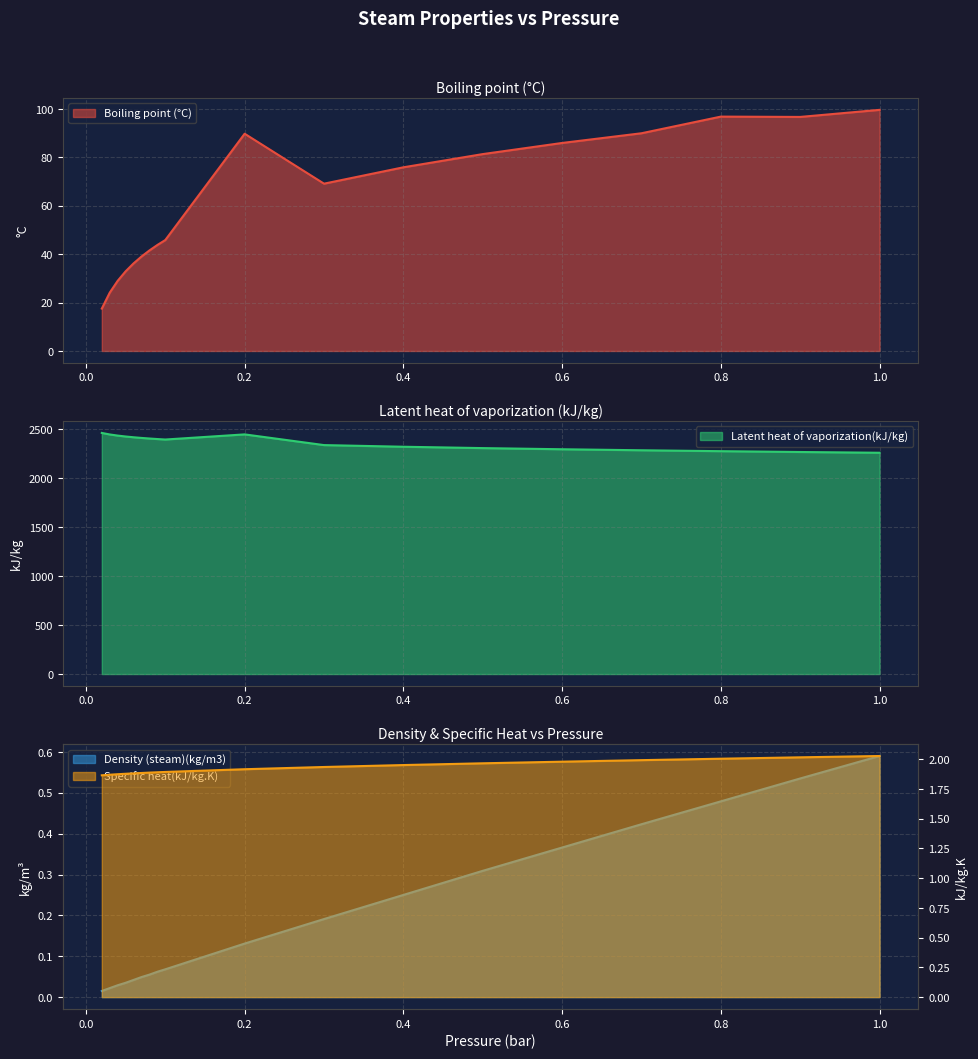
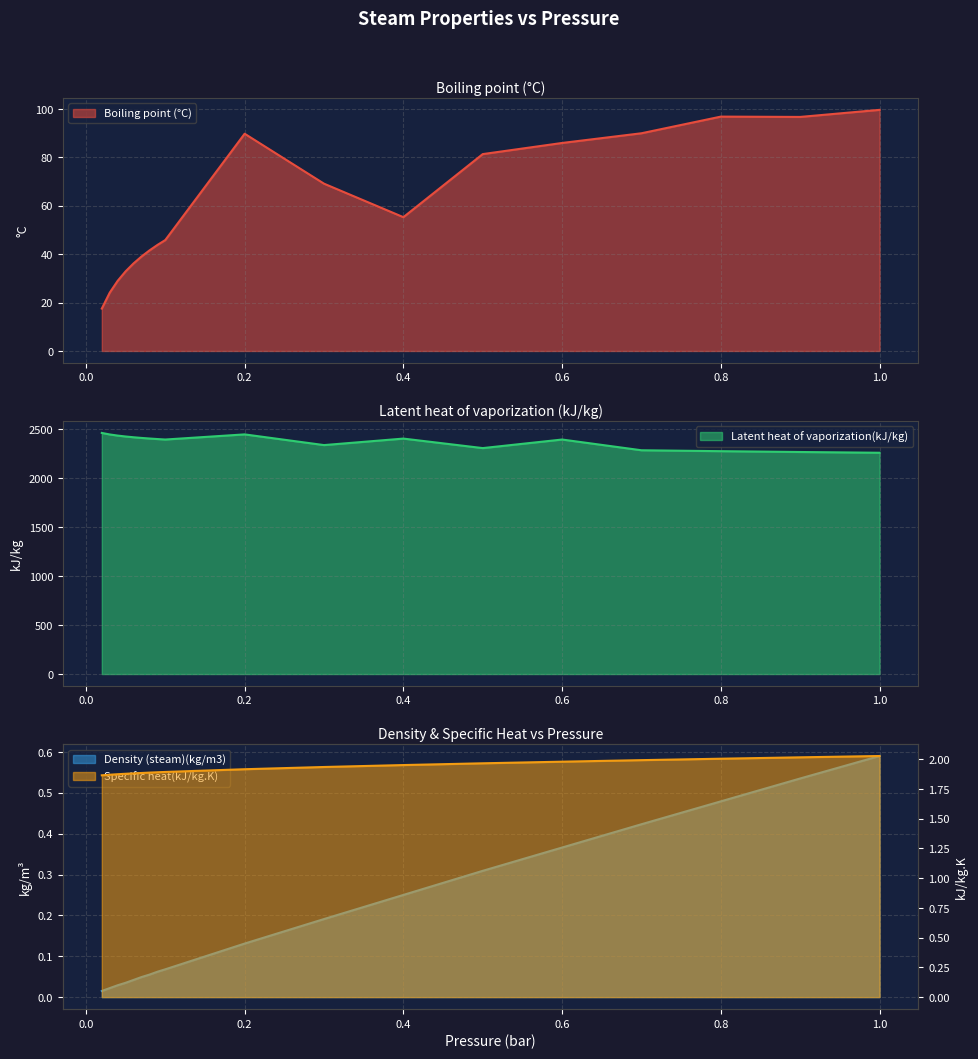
  {
    "Boiling point (°C)": {
      "0.2": 90,
-     "0.4": 76,
+     "0.4": 55,
      "0.6": 86,
      "0.8": 97,
      "1.0": 100
    },
    "Latent heat of vaporization (kJ/kg)": {
      "0.2": 2400,
-     "0.4": 2300,
-     "0.6": 2300,
+     "0.4": 2400,
+     "0.6": 2400,
      "0.8": 2300,
      "1.0": 2300
    }
  }
